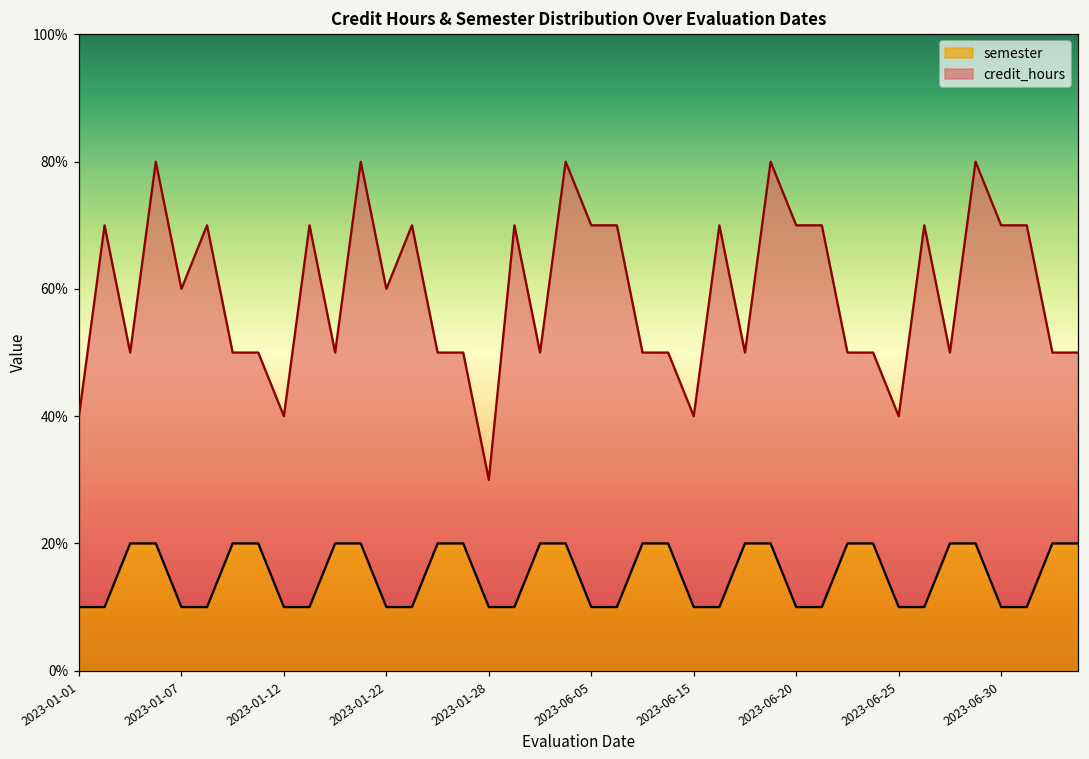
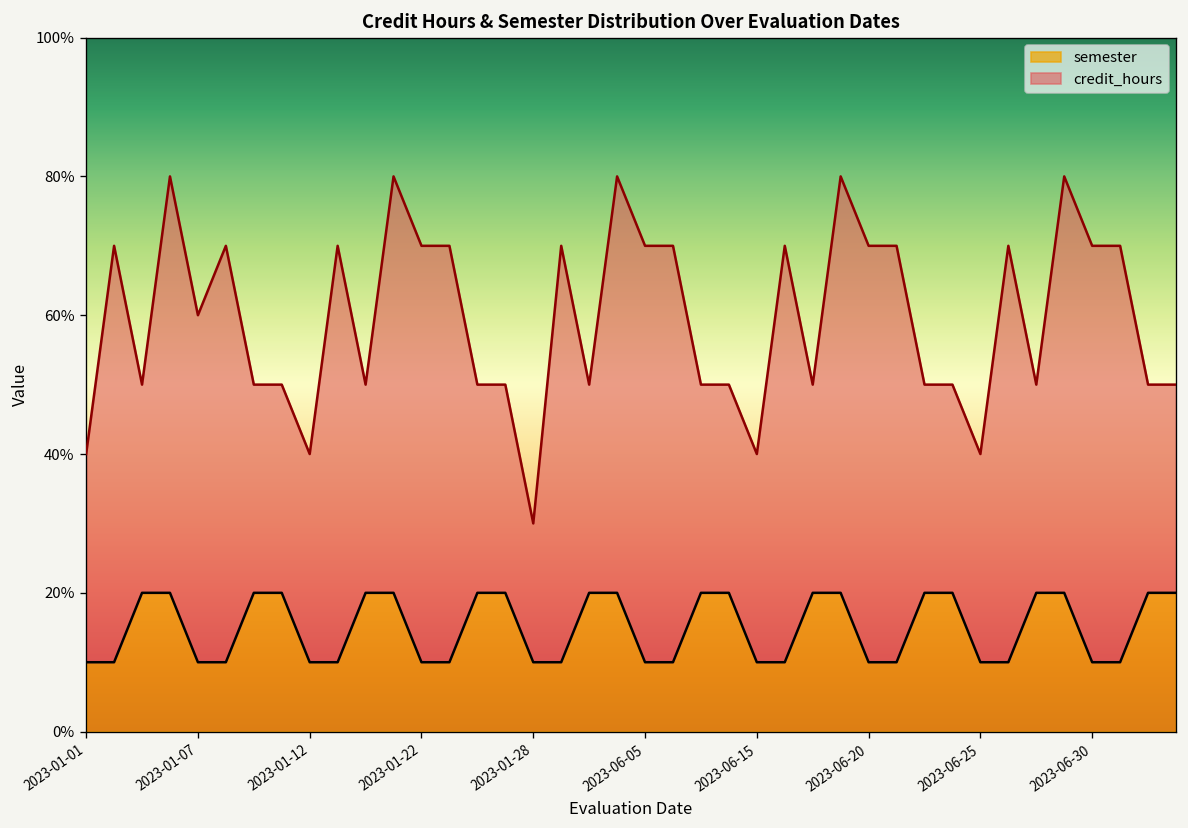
  {
    "semester": {
      "2023-01-01": "10%",
      "2023-01-07": "10%",
      "2023-01-22": "10%",
      "2023-01-28": "10%"
    },
    "credit_hours": {
      "2023-01-01": "30%",
      "2023-01-07": "50%",
-     "2023-01-22": "50%",
+     "2023-01-22": "60%",
      "2023-01-28": "20%"
    }
  }
